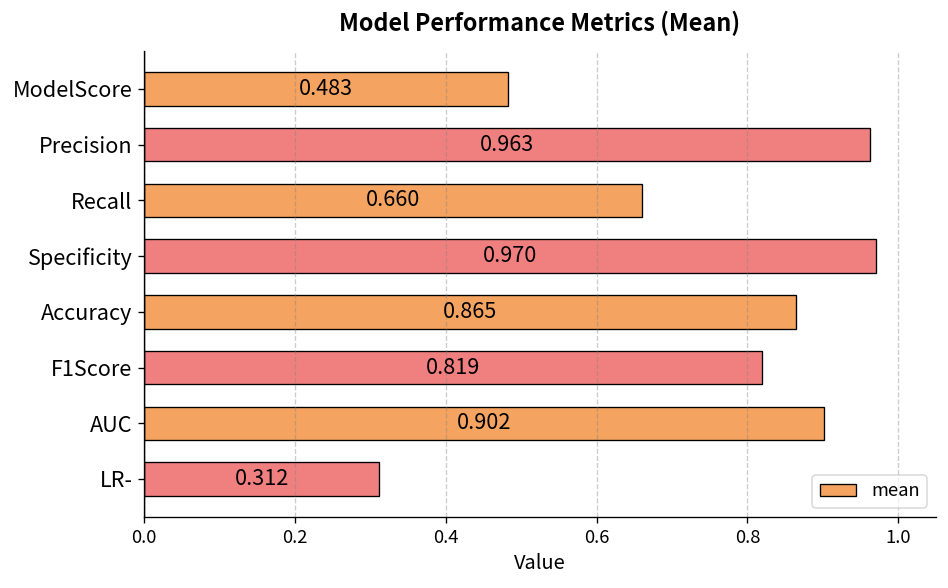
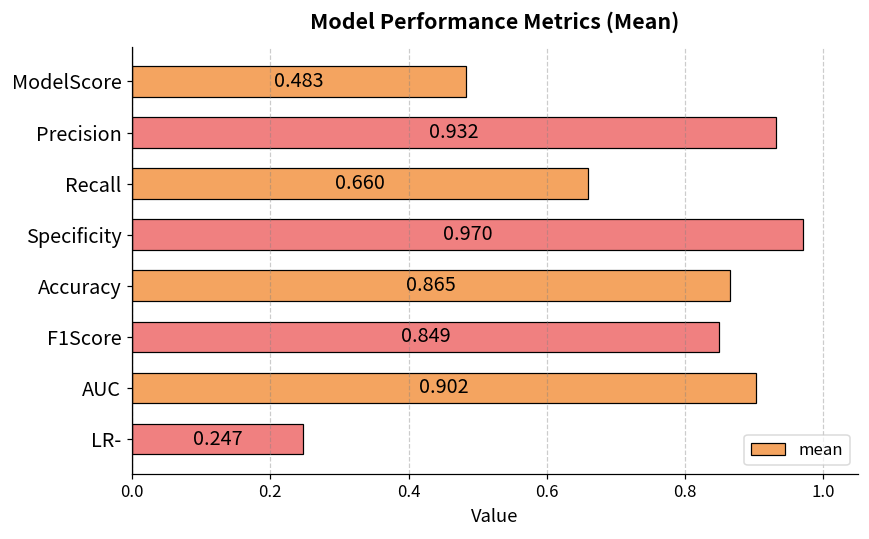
  {
    "ModelScore": 0.483,
-   "Precision": 0.963,
+   "Precision": 0.932,
    "Recall": 0.660,
    "Specificity": 0.970,
    "Accuracy": 0.865,
-   "F1Score": 0.819,
+   "F1Score": 0.849,
    "AUC": 0.902,
-   "LR-": 0.312
+   "LR-": 0.247
  }
